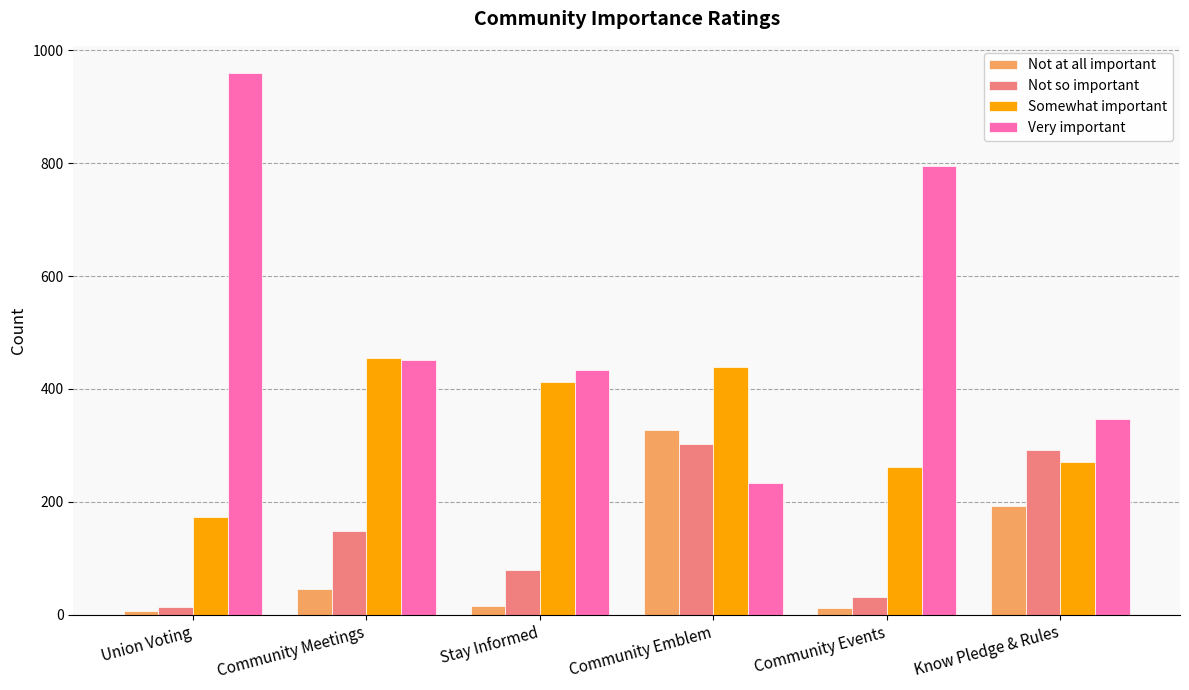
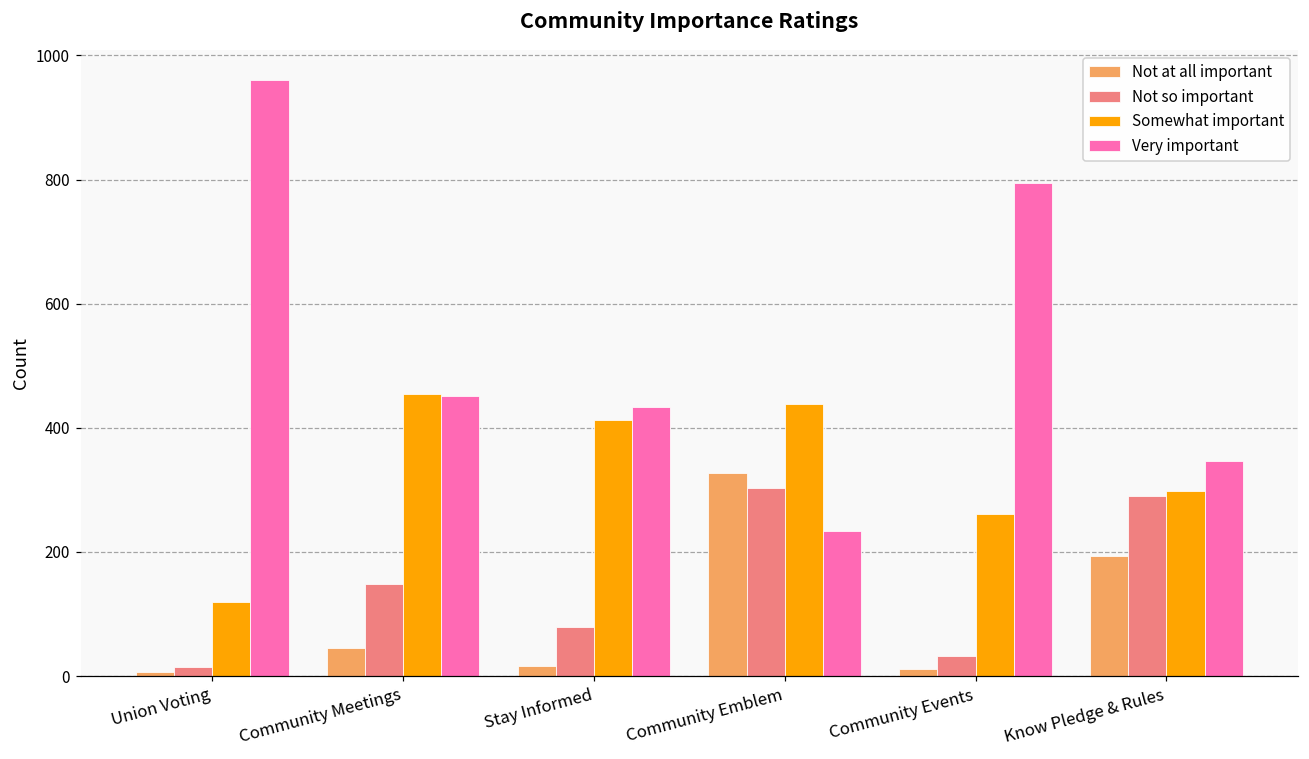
  {
    "Somewhat important": {
-     "Union Voting": 170,
+     "Union Voting": 120,
      "Community Meetings": 460,
      "Stay Informed": 410,
      "Community Emblem": 440,
      "Community Events": 260,
-     "Know Pledge & Rules": 270
+     "Know Pledge & Rules": 300
    }
  }
